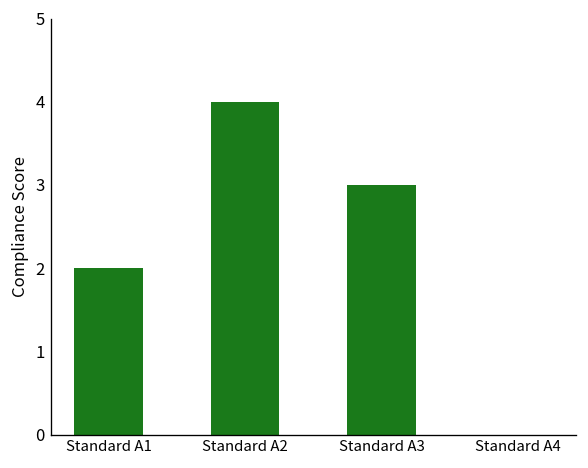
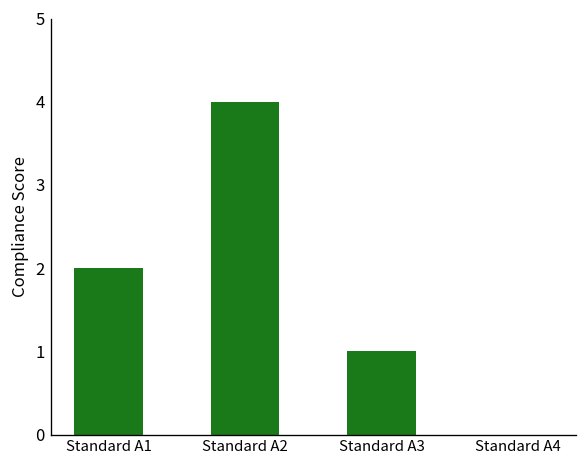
  {
    "Standard A1": 2,
    "Standard A2": 4,
-   "Standard A3": 3,
+   "Standard A3": 1,
    "Standard A4": 0
  }
